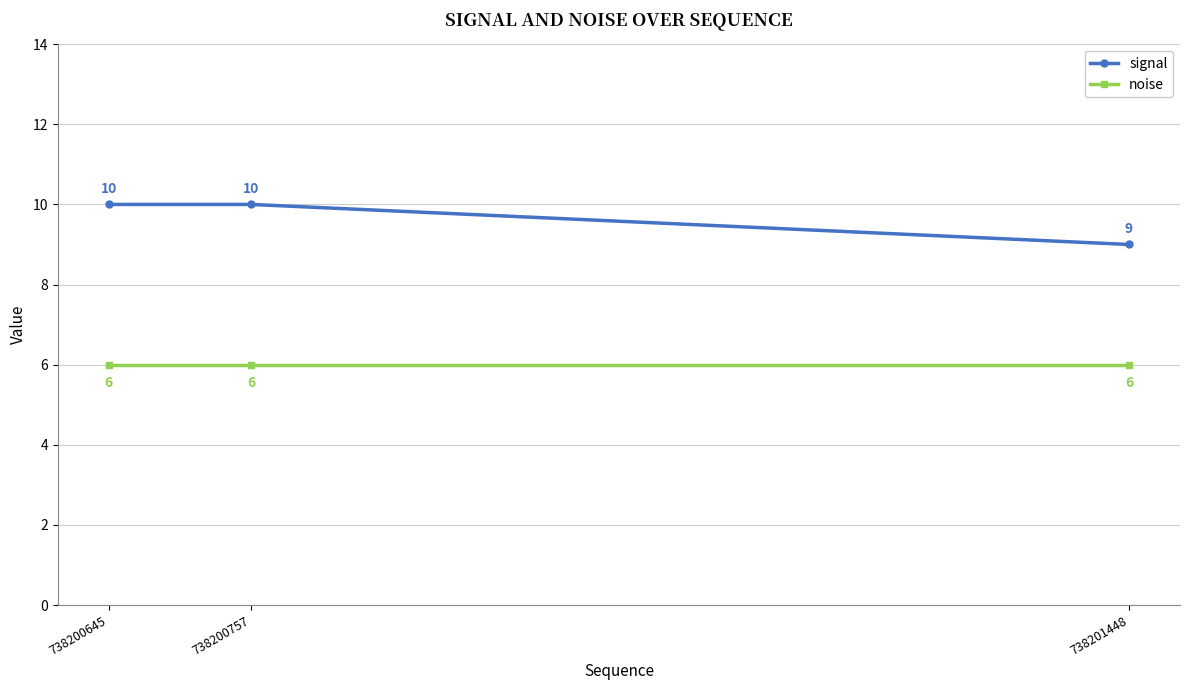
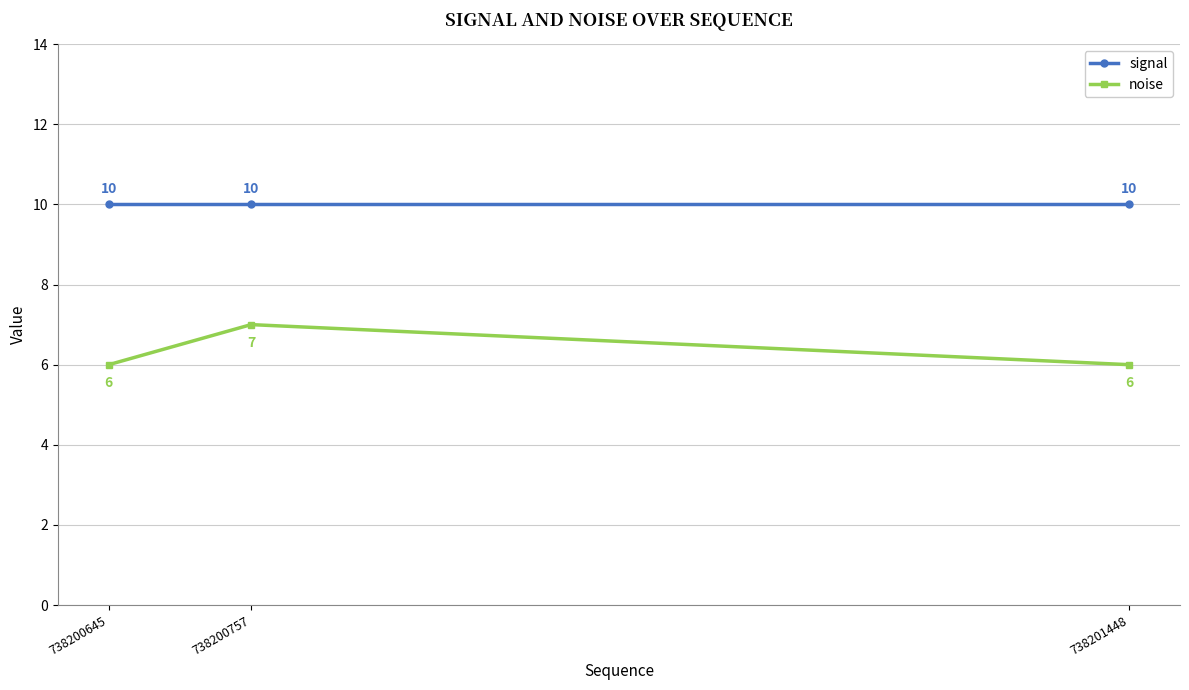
  {
    "signal": {
      "738200645": 10,
      "738200757": 10,
-     "738201448": 9
+     "738201448": 10
    },
    "noise": {
      "738200645": 6,
-     "738200757": 6,
+     "738200757": 7,
      "738201448": 6
    }
  }
